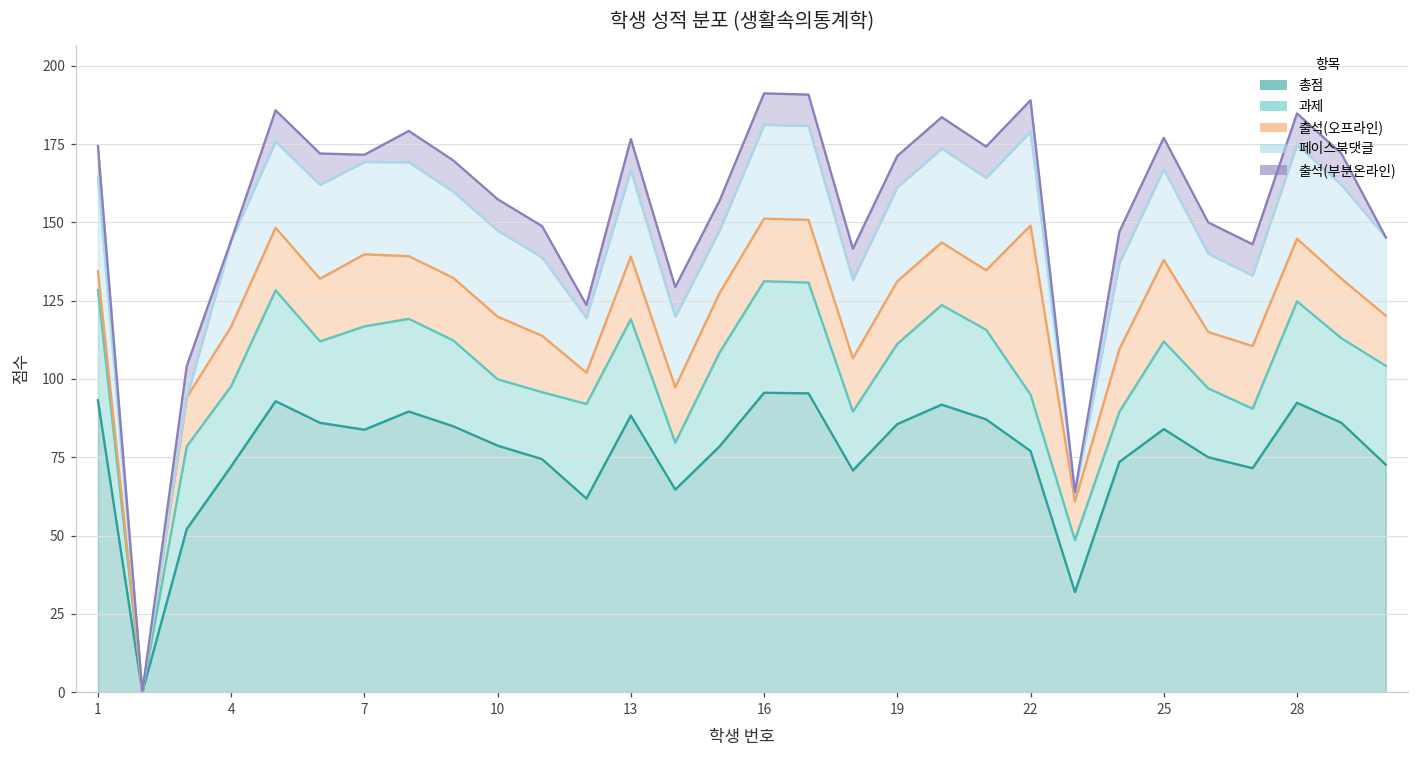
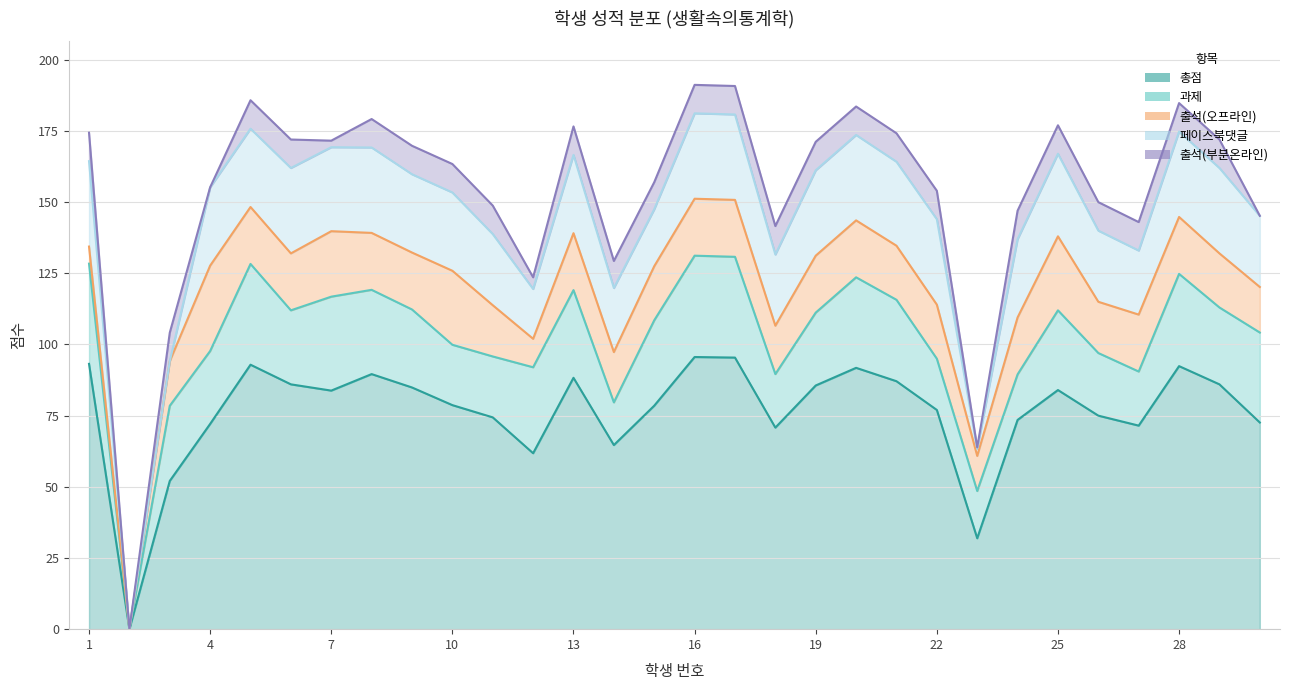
  {
    "출석(오프라인)": {
      "1": 6,
-     "4": 19,
+     "4": 30,
      "7": 23,
-     "10": 20,
+     "10": 26,
      "13": 20,
      "16": 20,
      "19": 20,
-     "22": 54,
+     "22": 19,
      "25": 26,
      "28": 20
    }
  }
